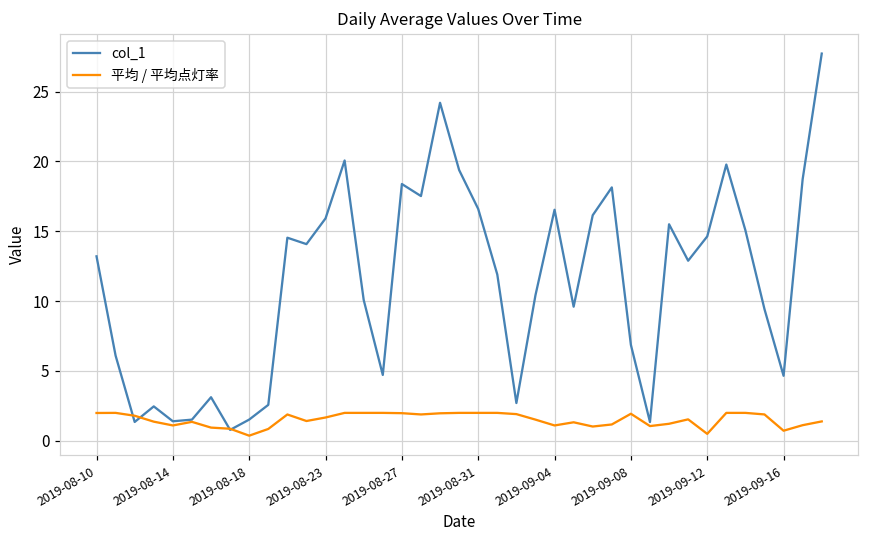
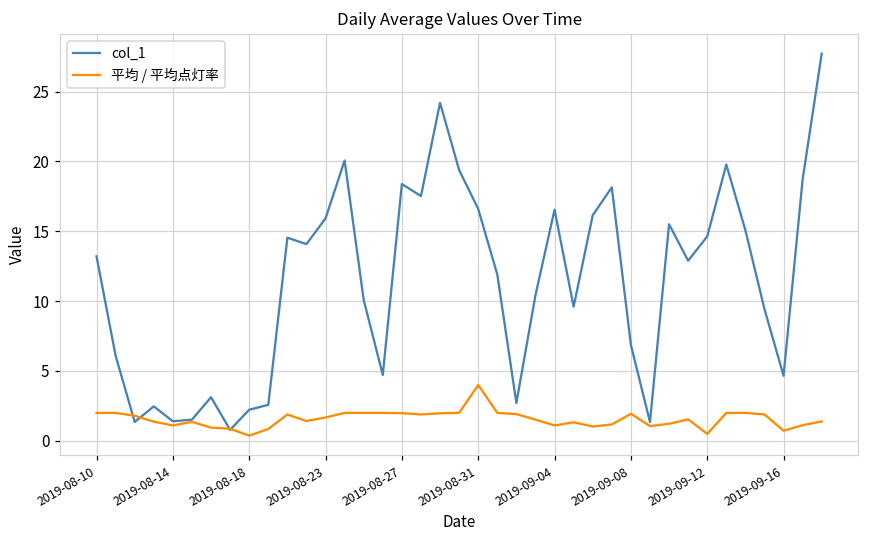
  {
    "col_1": {
      "2019-08-10": 13.2,
      "2019-08-14": 1.4,
-     "2019-08-18": 1.5,
+     "2019-08-18": 2.2,
      "2019-08-23": 15.9,
      "2019-08-27": 18.4,
      "2019-08-31": 16.6,
      "2019-09-04": 16.5,
      "2019-09-08": 6.9,
      "2019-09-12": 14.6,
      "2019-09-16": 4.7
    },
    "平均 / 平均点灯率": {
      "2019-08-10": 2,
      "2019-08-14": 1,
      "2019-08-18": 0.4,
      "2019-08-23": 1.7,
      "2019-08-27": 2,
-     "2019-08-31": 2,
+     "2019-08-31": 4,
      "2019-09-04": 1,
      "2019-09-08": 2,
      "2019-09-12": 0.5,
      "2019-09-16": 0.7
    }
  }
